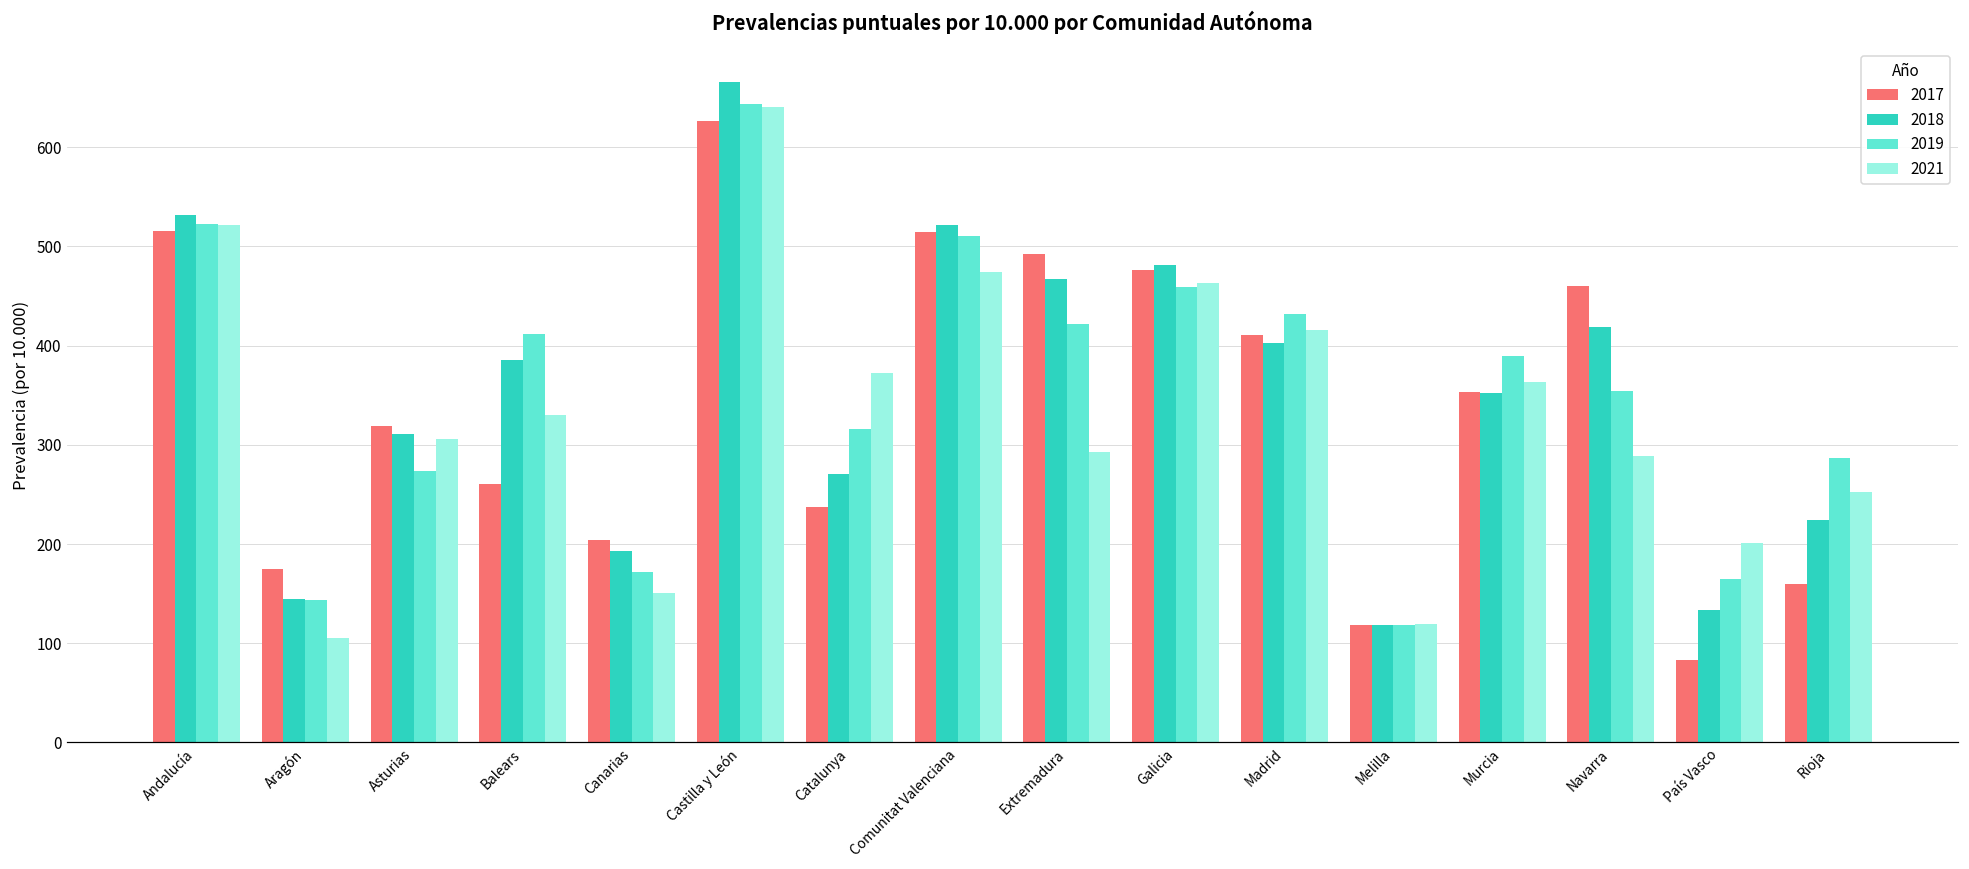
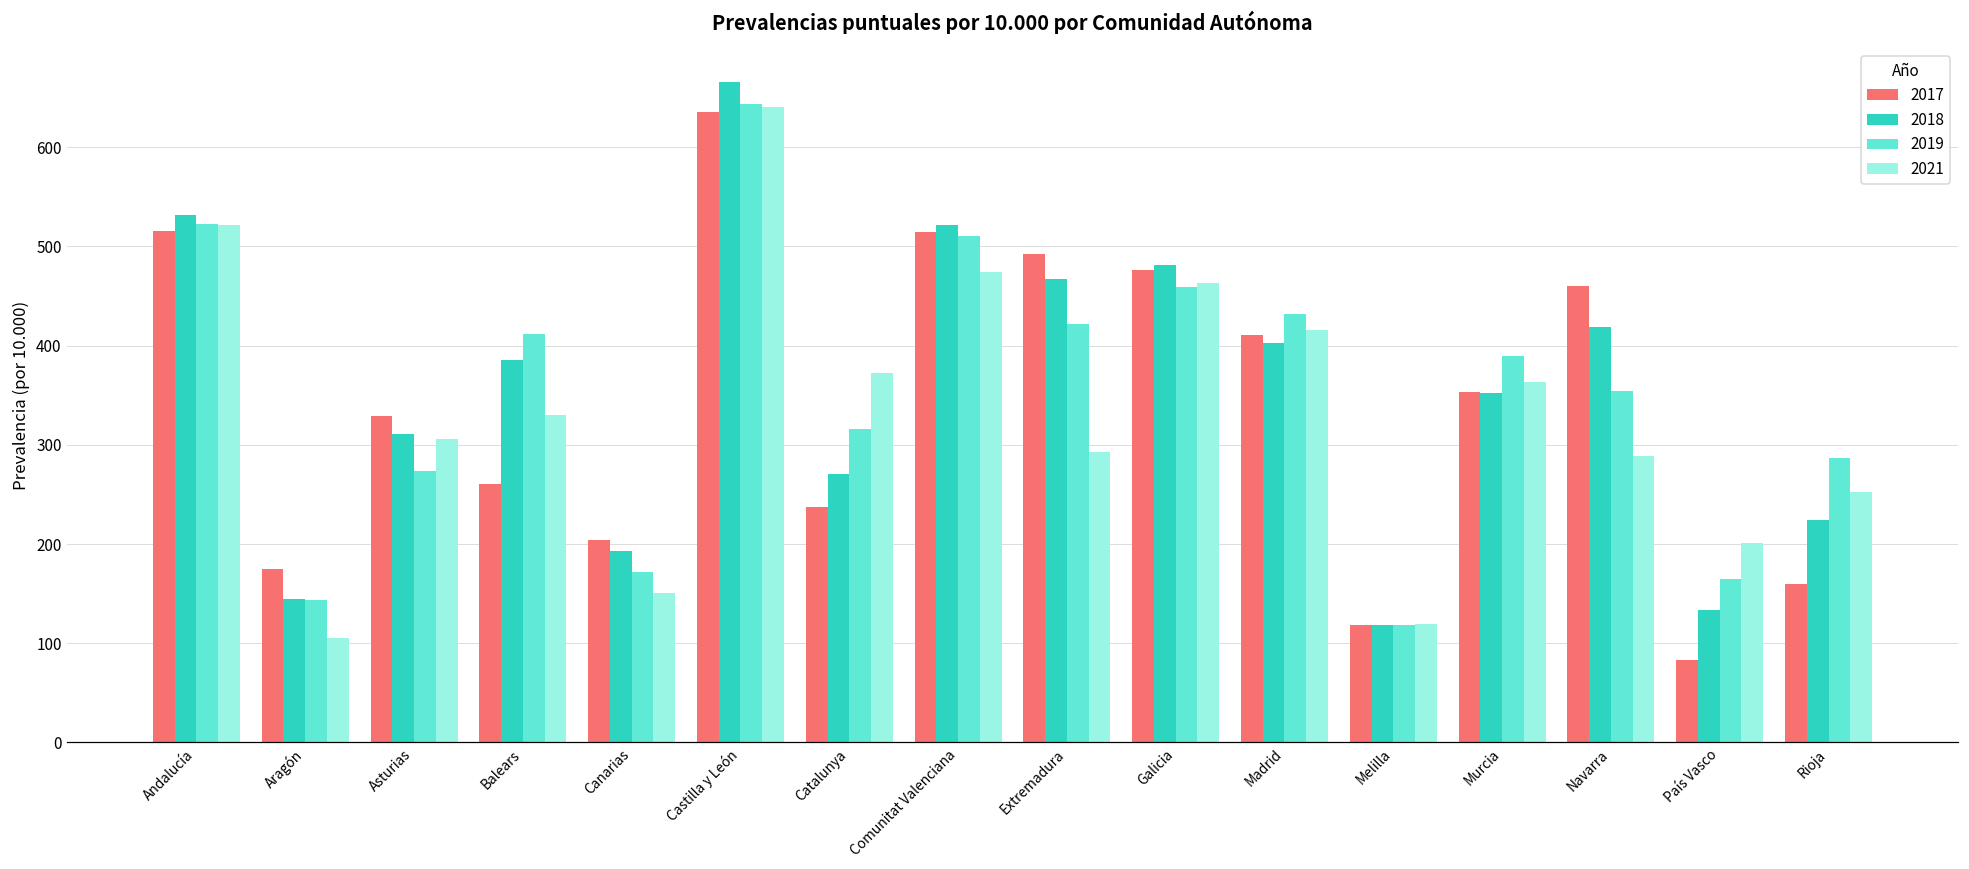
  {
    "2017": {
      "Andalucía": 520,
      "Aragón": 180,
-     "Asturias": 320,
+     "Asturias": 330,
      "Balears": 260,
      "Canarias": 200,
-     "Castilla y León": 630,
+     "Castilla y León": 640,
      "Catalunya": 240,
      "Comunitat Valenciana": 520,
      "Extremadura": 490,
      "Galicia": 480,
      "Madrid": 410,
      "Melilla": 120,
      "Murcia": 350,
      "Navarra": 460,
      "País Vasco": 80,
      "Rioja": 160
    },
    "2021": {
      "Andalucía": 520,
      "Aragón": 110,
      "Asturias": 310,
      "Balears": 330,
      "Canarias": 150,
      "Castilla y León": 640,
      "Catalunya": 370,
      "Comunitat Valenciana": 470,
      "Extremadura": 290,
      "Galicia": 460,
      "Madrid": 420,
      "Melilla": 120,
      "Murcia": 360,
      "Navarra": 290,
      "País Vasco": 200,
      "Rioja": 250
    }
  }
